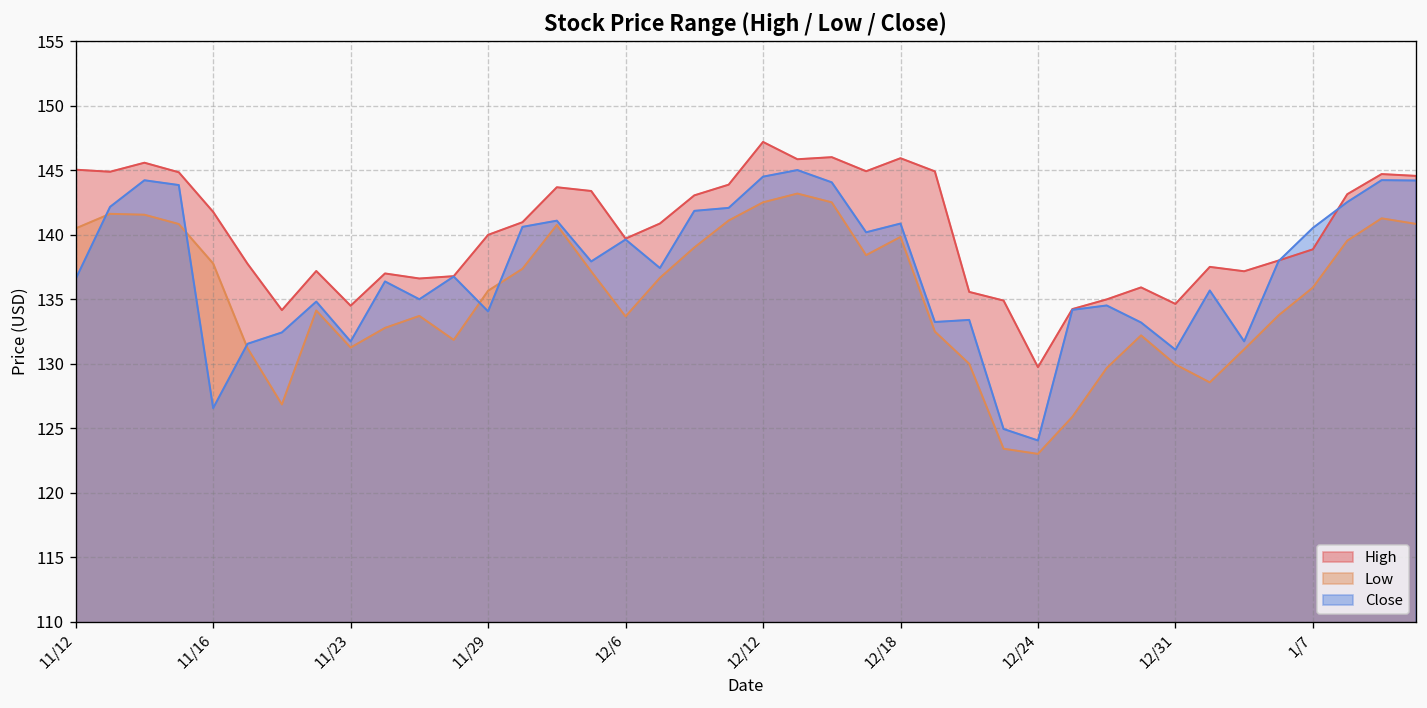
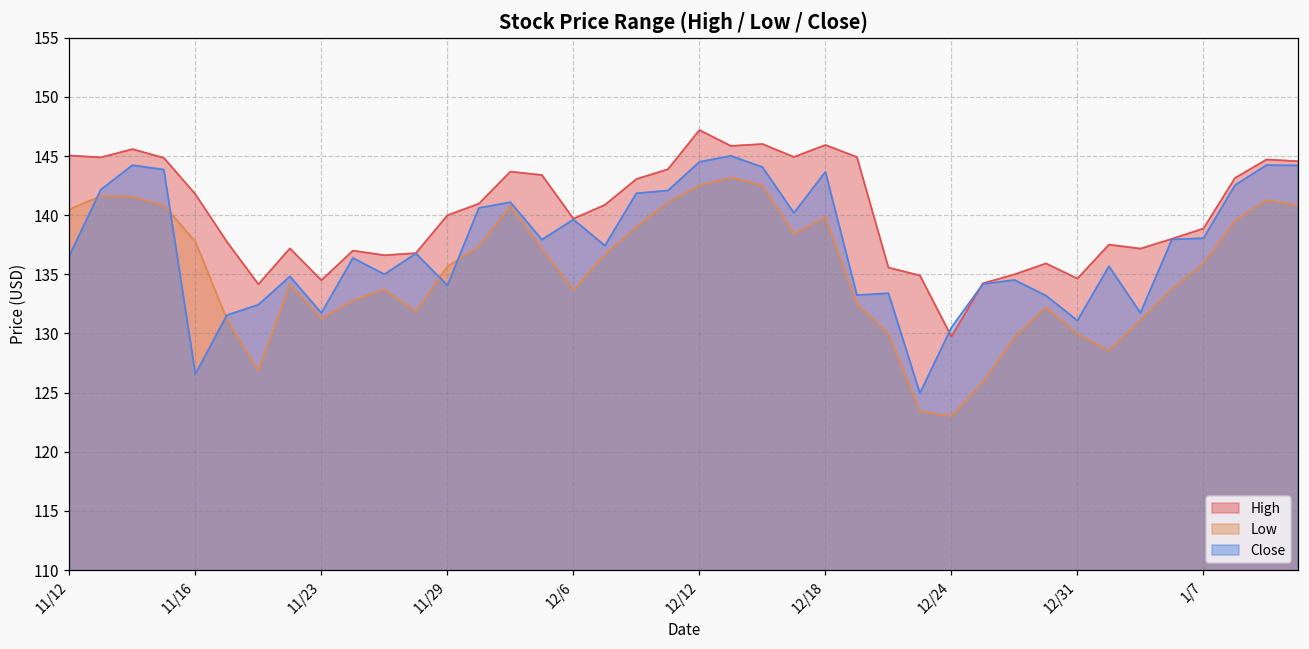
  {
    "Close": {
      "11/12": 136.6,
      "11/16": 126.6,
      "11/23": 131.7,
      "11/29": 134.1,
      "12/12": 144.5,
-     "12/18": 140.9,
-     "12/24": 124.1,
+     "12/18": 143.7,
+     "12/24": 130.5,
      "12/31": 131.1,
-     "1/7": 140.5
+     "1/7": 138.1
    }
  }
